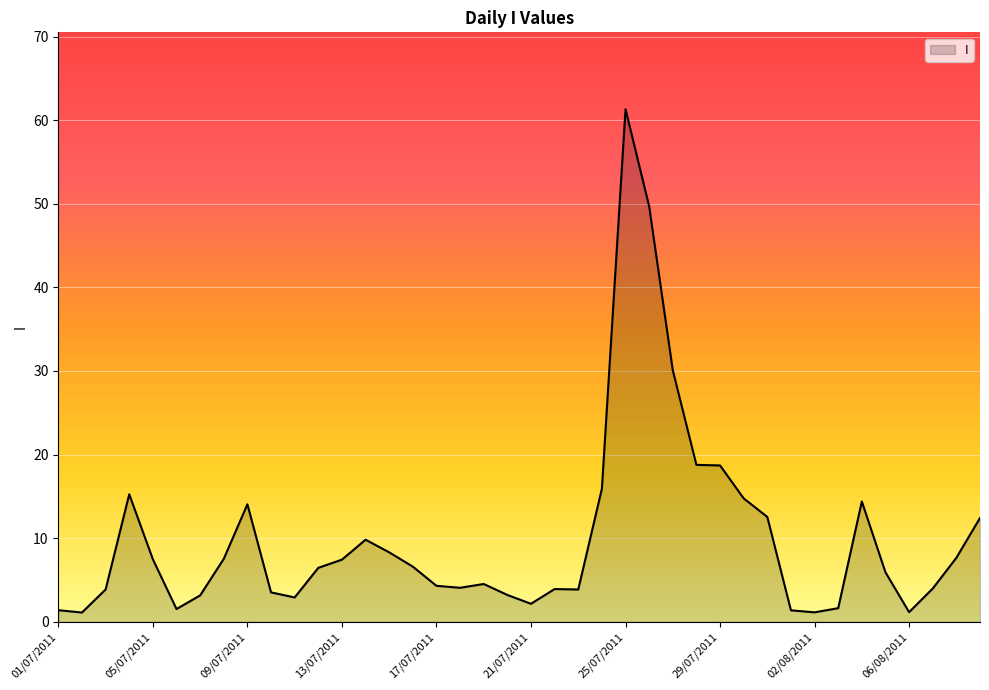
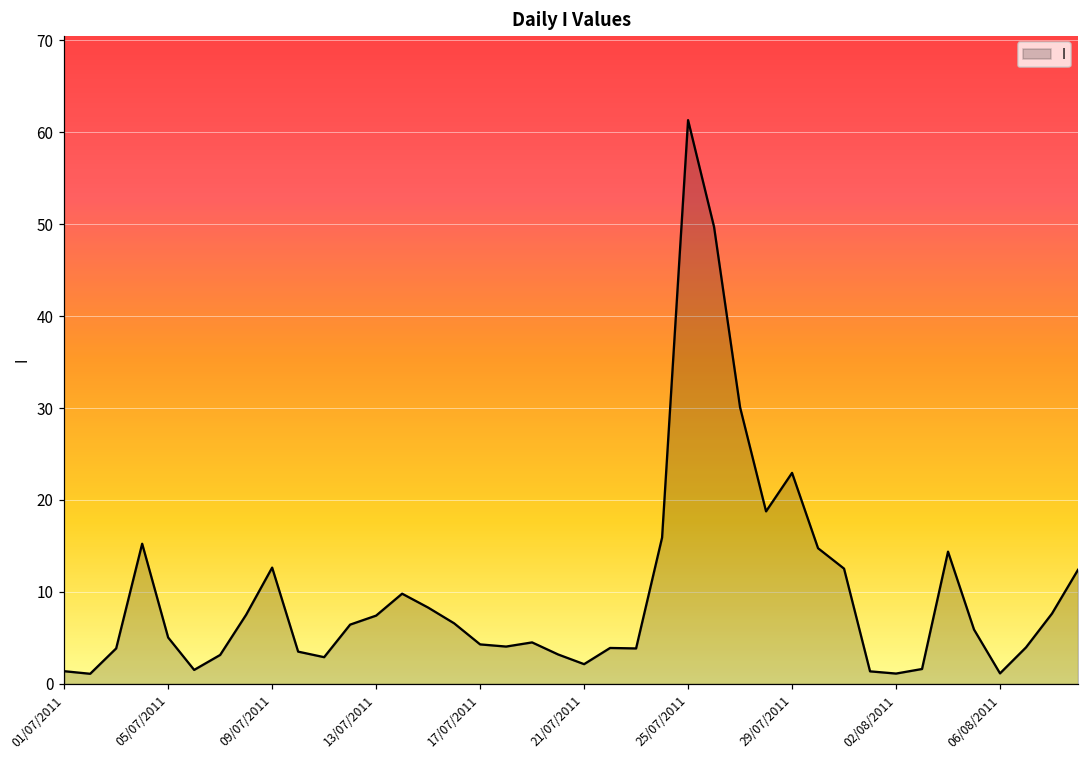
  {
    "01/07/2011": 1,
-   "05/07/2011": 7,
-   "09/07/2011": 14,
+   "05/07/2011": 5,
+   "09/07/2011": 13,
    "13/07/2011": 7,
    "17/07/2011": 4,
    "21/07/2011": 2,
    "25/07/2011": 61,
-   "29/07/2011": 19,
+   "29/07/2011": 23,
    "02/08/2011": 1,
    "06/08/2011": 1
  }
